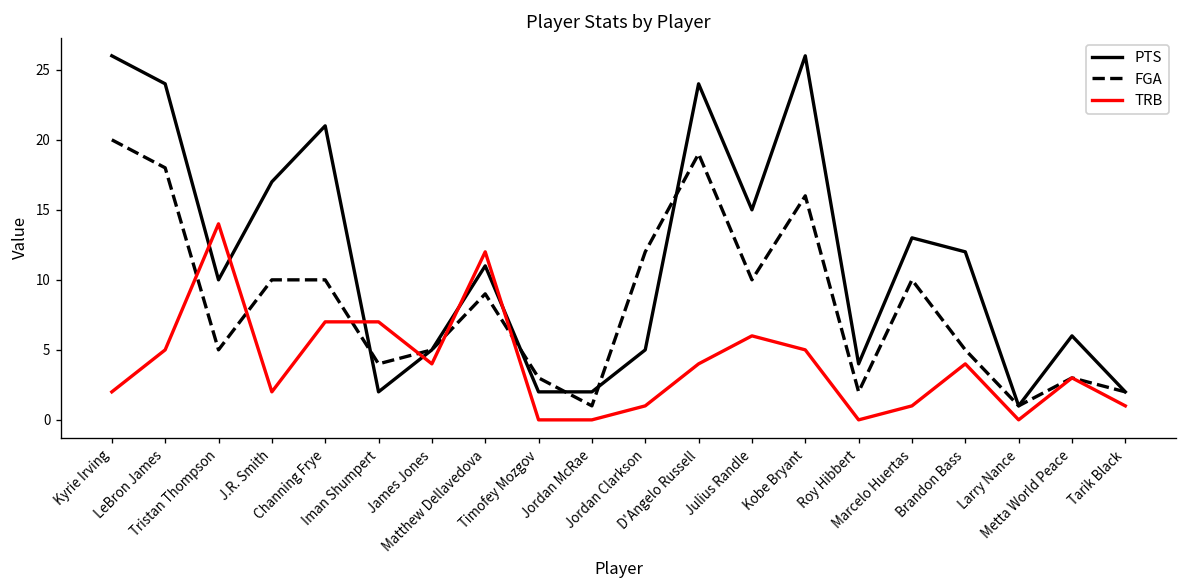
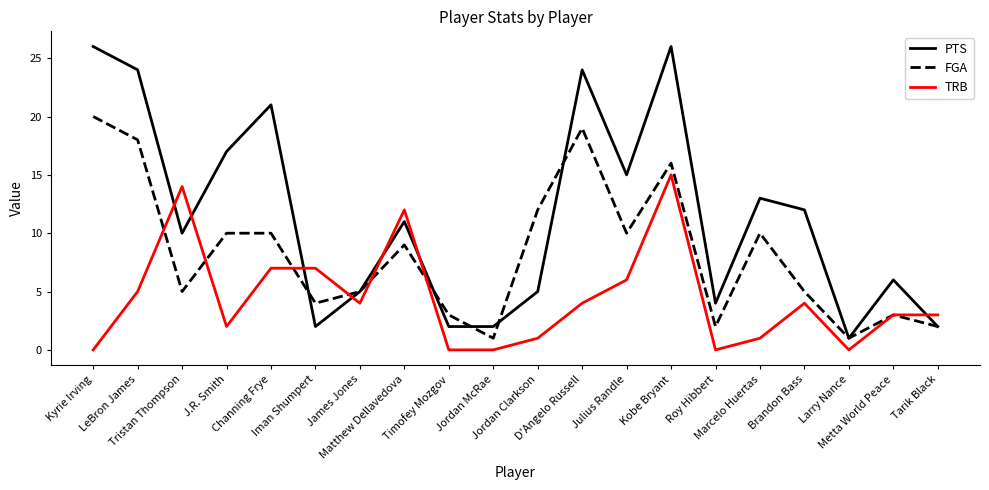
  {
    "TRB": {
-     "Kyrie Irving": 2,
+     "Kyrie Irving": 0,
      "LeBron James": 5,
      "Tristan Thompson": 14,
      "J.R. Smith": 2,
      "Channing Frye": 7,
      "Iman Shumpert": 7,
      "James Jones": 4,
      "Matthew Dellavedova": 12,
      "Timofey Mozgov": 0,
      "Jordan McRae": 0,
      "Jordan Clarkson": 1,
      "D'Angelo Russell": 4,
      "Julius Randle": 6,
-     "Kobe Bryant": 5,
+     "Kobe Bryant": 15,
      "Roy Hibbert": 0,
      "Marcelo Huertas": 1,
      "Brandon Bass": 4,
      "Larry Nance": 0,
-     "Tarik Black": 1
+     "Tarik Black": 3
    }
  }
